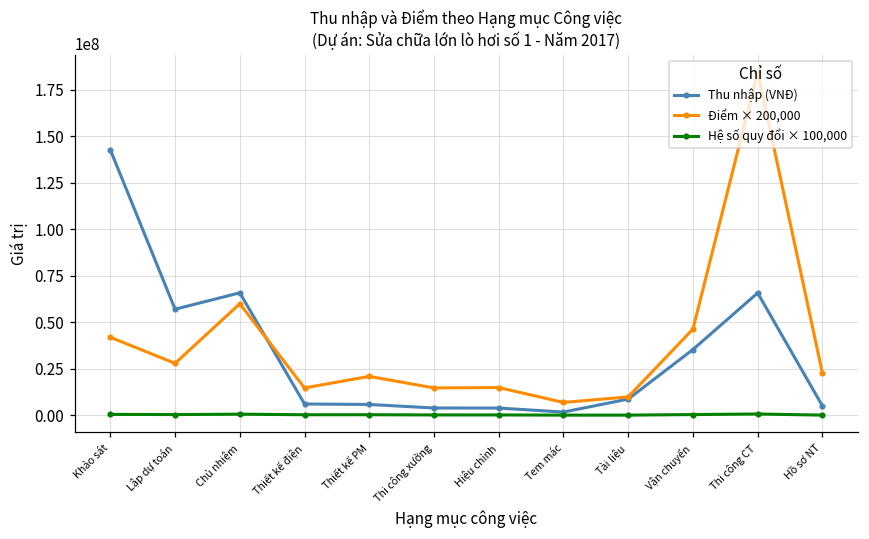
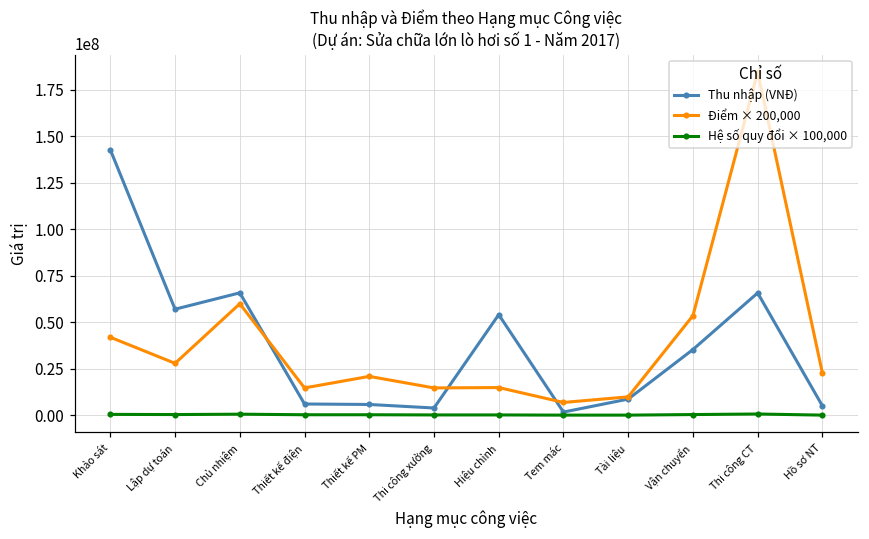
  {
    "Thu nhập (VNĐ)": {
      "Khảo sát": 143000000,
      "Lập dự toán": 57000000,
      "Chủ nhiệm": 66000000,
      "Thiết kế điện": 6000000,
      "Thiết kế PM": 6000000,
      "Thi công xưởng": 4000000,
-     "Hiệu chỉnh": 4000000,
+     "Hiệu chỉnh": 54000000,
      "Tem mác": 2000000,
      "Vận chuyển": 35000000,
      "Thi công CT": 66000000,
      "Hồ sơ NT": 5000000
    },
    "Điểm × 200,000": {
      "Khảo sát": 42000000,
      "Lập dự toán": 28000000,
      "Chủ nhiệm": 60000000,
      "Thiết kế điện": 15000000,
      "Thiết kế PM": 21000000,
      "Thi công xưởng": 15000000,
      "Hiệu chỉnh": 15000000,
      "Tem mác": 7000000,
-     "Vận chuyển": 46000000,
+     "Vận chuyển": 54000000,
      "Hồ sơ NT": 23000000
    },
    "Hệ số quy đổi × 100,000": {
      "Khảo sát": 1000000,
      "Lập dự toán": 1000000,
      "Chủ nhiệm": 1000000,
      "Thiết kế điện": 0,
      "Thiết kế PM": 0,
      "Thi công xưởng": 0,
      "Hiệu chỉnh": 0,
      "Tem mác": 0,
      "Tài liệu": 0,
      "Vận chuyển": 1000000,
      "Thi công CT": 1000000,
      "Hồ sơ NT": 0
    }
  }
